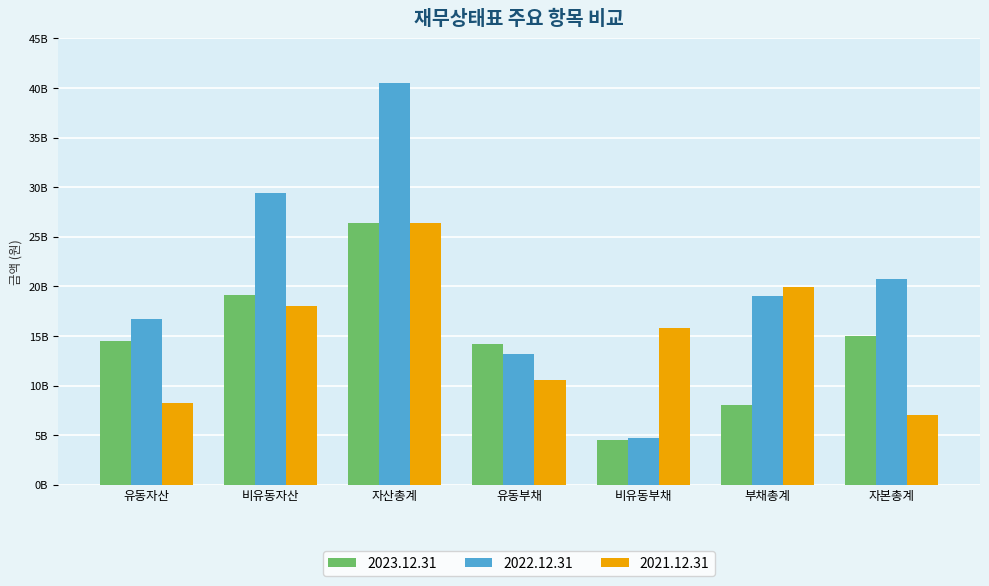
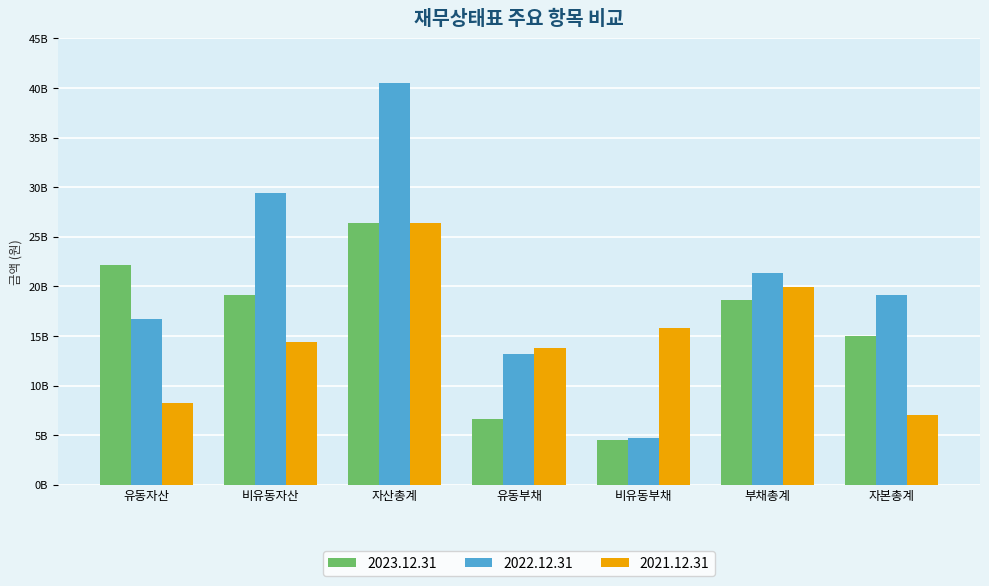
  {
    "2023.12.31": {
-     "유동자산": 15000000000,
+     "유동자산": 22000000000,
      "비유동자산": 19000000000,
      "자산총계": 26000000000,
-     "유동부채": 14000000000,
+     "유동부채": 7000000000,
      "비유동부채": 4000000000,
-     "부채총계": 8000000000,
+     "부채총계": 19000000000,
      "자본총계": 15000000000
    },
    "2022.12.31": {
      "유동자산": 17000000000,
      "비유동자산": 29000000000,
      "자산총계": 41000000000,
      "유동부채": 13000000000,
      "비유동부채": 5000000000,
-     "부채총계": 19000000000,
-     "자본총계": 21000000000
+     "부채총계": 21000000000,
+     "자본총계": 19000000000
    },
    "2021.12.31": {
      "유동자산": 8000000000,
-     "비유동자산": 18000000000,
+     "비유동자산": 14000000000,
      "자산총계": 26000000000,
-     "유동부채": 11000000000,
+     "유동부채": 14000000000,
      "비유동부채": 16000000000,
      "부채총계": 20000000000,
      "자본총계": 7000000000
    }
  }
